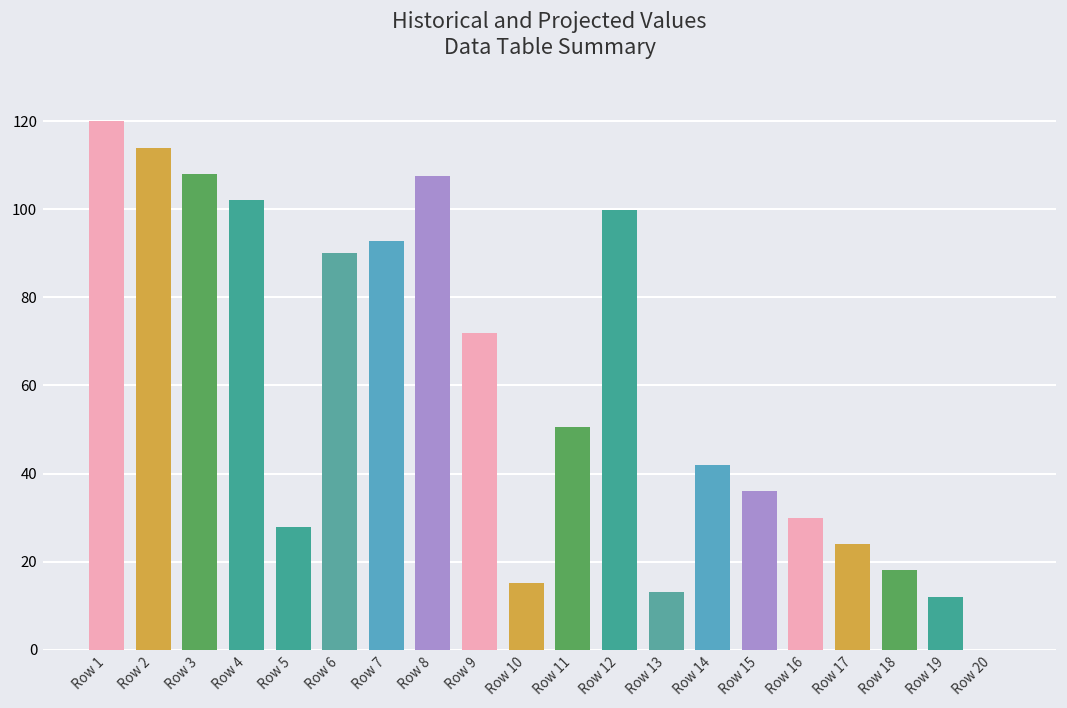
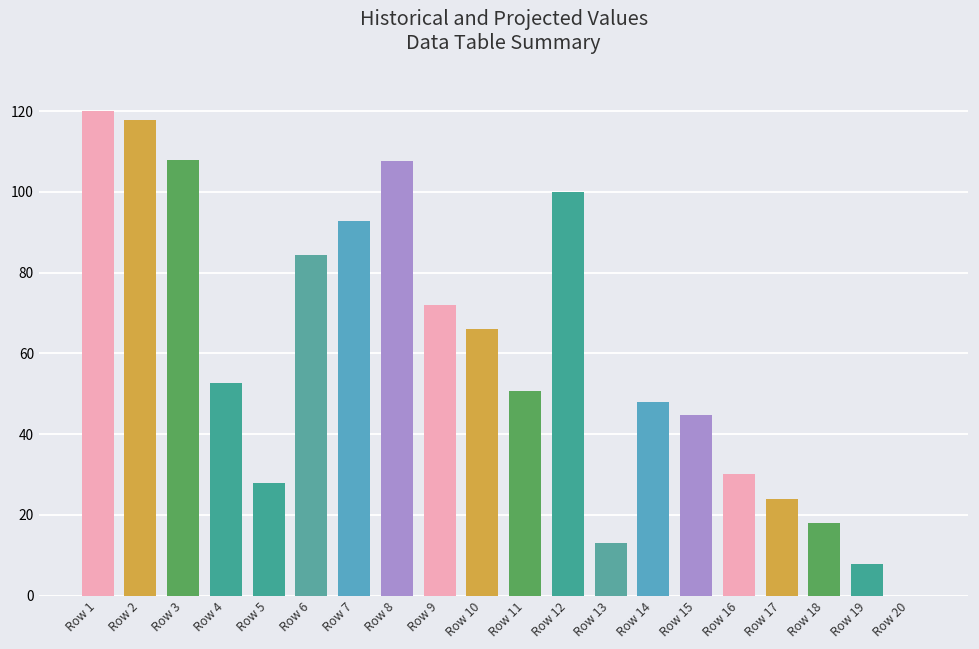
  {
    "Row 1": 120,
-   "Row 2": 114,
+   "Row 2": 118,
    "Row 3": 108,
-   "Row 4": 102,
+   "Row 4": 53,
    "Row 5": 28,
-   "Row 6": 90,
+   "Row 6": 84,
    "Row 7": 93,
    "Row 8": 108,
    "Row 9": 72,
-   "Row 10": 15,
+   "Row 10": 66,
    "Row 11": 51,
    "Row 12": 100,
    "Row 13": 13,
-   "Row 14": 42,
-   "Row 15": 36,
+   "Row 14": 48,
+   "Row 15": 45,
    "Row 16": 30,
    "Row 17": 24,
    "Row 18": 18,
-   "Row 19": 12,
+   "Row 19": 8,
    "Row 20": 0
  }
